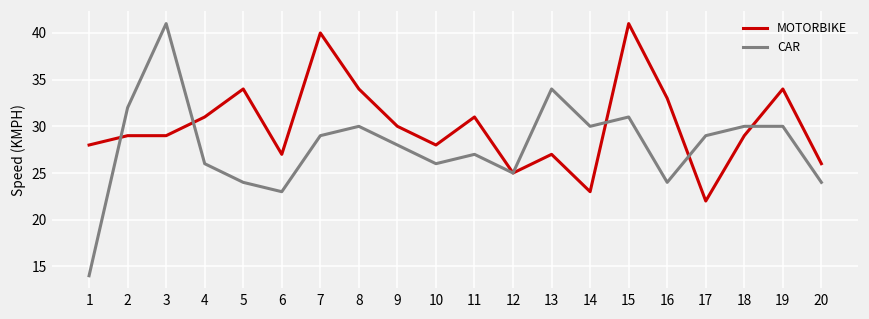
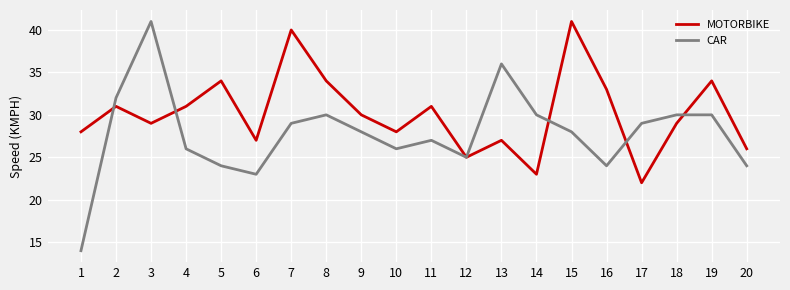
  {
    "MOTORBIKE": {
      "1": 28,
-     "2": 29,
+     "2": 31,
      "3": 29,
      "4": 31,
      "5": 34,
      "6": 27,
      "7": 40,
      "8": 34,
      "9": 30,
      "10": 28,
      "11": 31,
      "13": 27,
      "14": 23,
      "15": 41,
      "16": 33,
      "17": 22,
      "18": 29,
      "19": 34,
      "20": 26
    },
    "CAR": {
      "1": 14,
      "2": 32,
      "3": 41,
      "4": 26,
      "5": 24,
      "6": 23,
      "7": 29,
      "8": 30,
      "9": 28,
      "10": 26,
      "11": 27,
-     "13": 34,
+     "13": 36,
      "14": 30,
-     "15": 31,
+     "15": 28,
      "16": 24,
      "17": 29,
      "18": 30,
      "19": 30,
      "20": 24
    }
  }
